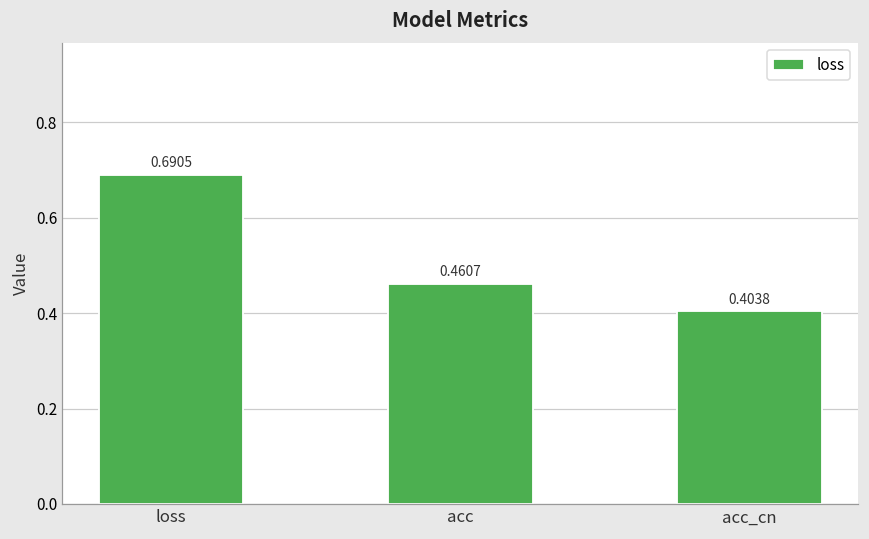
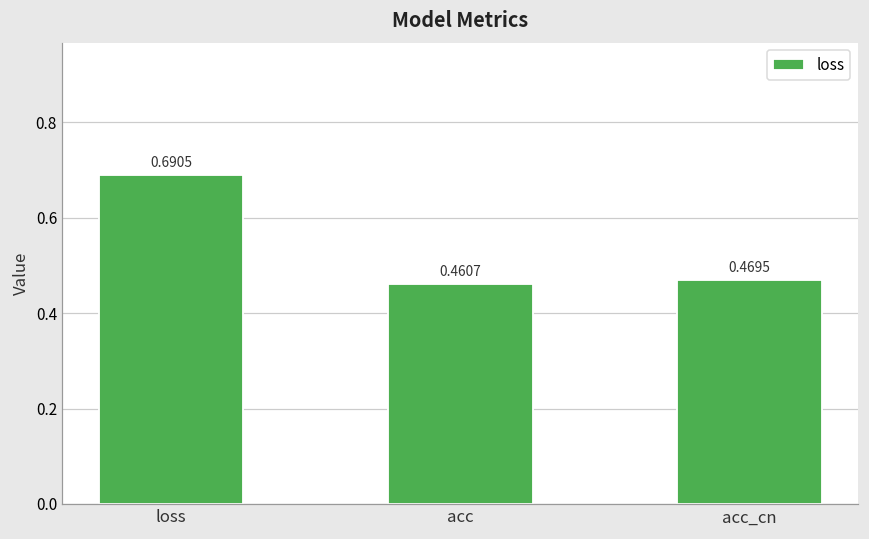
  {
    "loss": 0.6905,
    "acc": 0.4607,
-   "acc_cn": 0.4038
+   "acc_cn": 0.4695
  }
